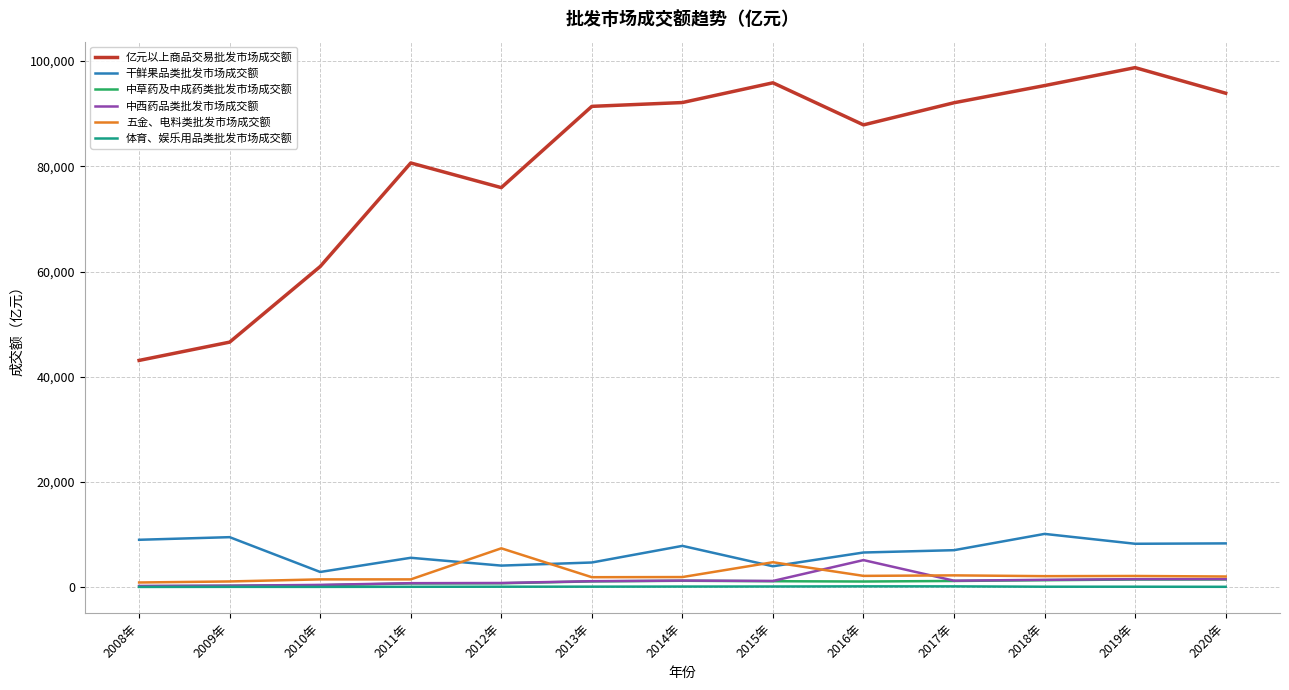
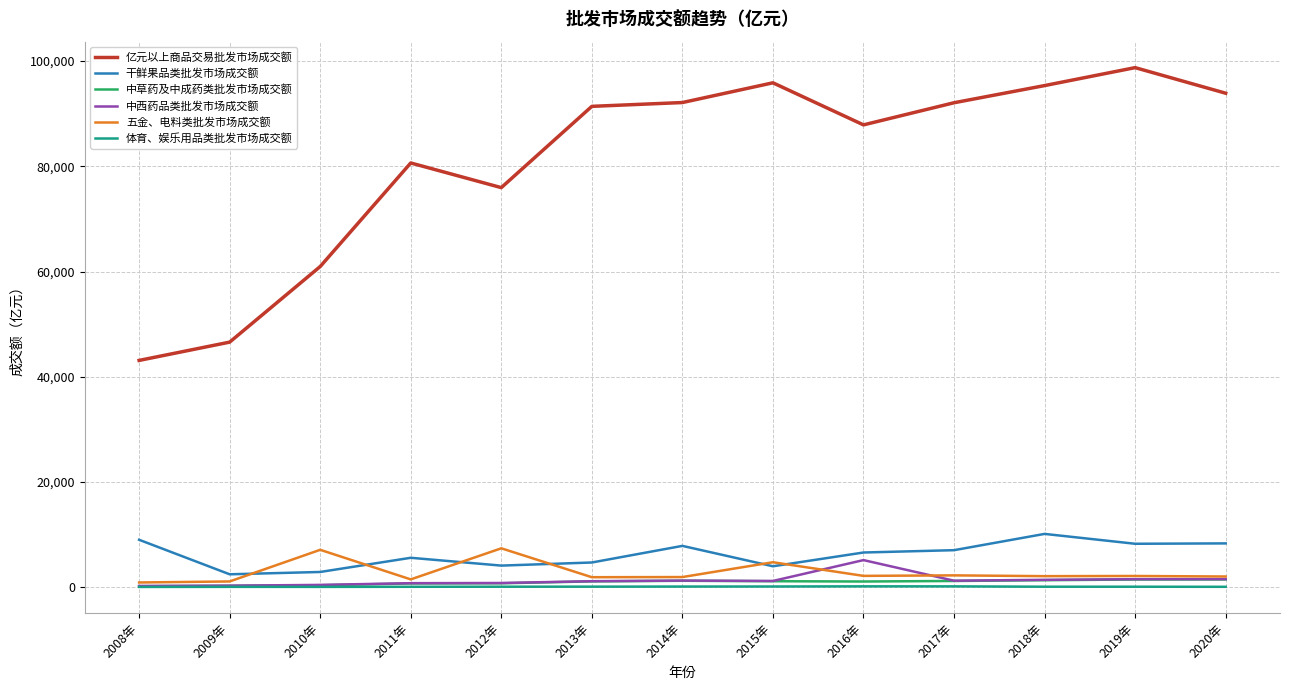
  {
    "亿元以上商品交易批发市场成交额": {
      "2008年": "43,000",
      "2009年": "47,000",
      "2010年": "61,000",
      "2011年": "81,000",
      "2012年": "76,000",
      "2013年": "91,000",
      "2014年": "92,000",
      "2015年": "96,000",
      "2016年": "88,000",
      "2017年": "92,000",
      "2018年": "95,000",
      "2019年": "99,000",
      "2020年": "94,000"
    },
    "干鲜果品类批发市场成交额": {
      "2008年": "9,000",
-     "2009年": "10,000",
+     "2009年": "2,000",
      "2010年": "3,000",
      "2011年": "6,000",
      "2012年": "4,000",
      "2013年": "5,000",
      "2014年": "8,000",
      "2015年": "4,000",
      "2016年": "7,000",
      "2017年": "7,000",
      "2018年": "10,000",
      "2019年": "8,000",
      "2020年": "8,000"
    },
    "中西药品类批发市场成交额": {
      "2016年": "5,000"
    },
    "五金、电料类批发市场成交额": {
      "2008年": "1,000",
      "2009年": "1,000",
-     "2010年": "2,000",
+     "2010年": "7,000",
      "2011年": "2,000",
      "2012年": "7,000",
      "2013年": "2,000",
      "2014年": "2,000",
      "2015年": "5,000",
      "2016年": "2,000",
      "2017年": "2,000",
      "2018年": "2,000",
      "2019年": "2,000",
      "2020年": "2,000"
    }
  }
